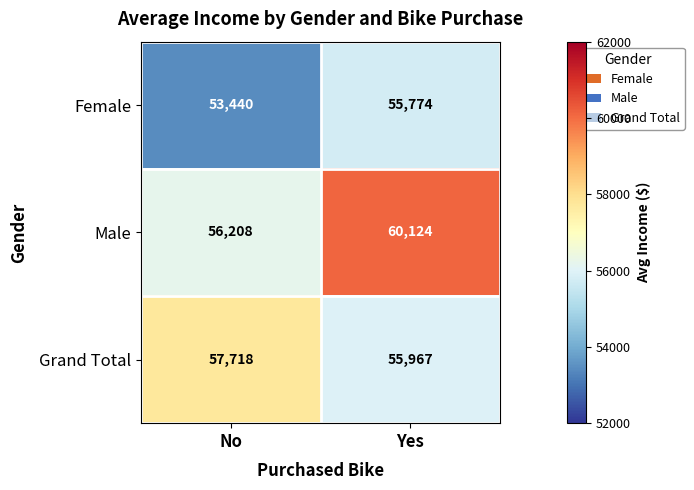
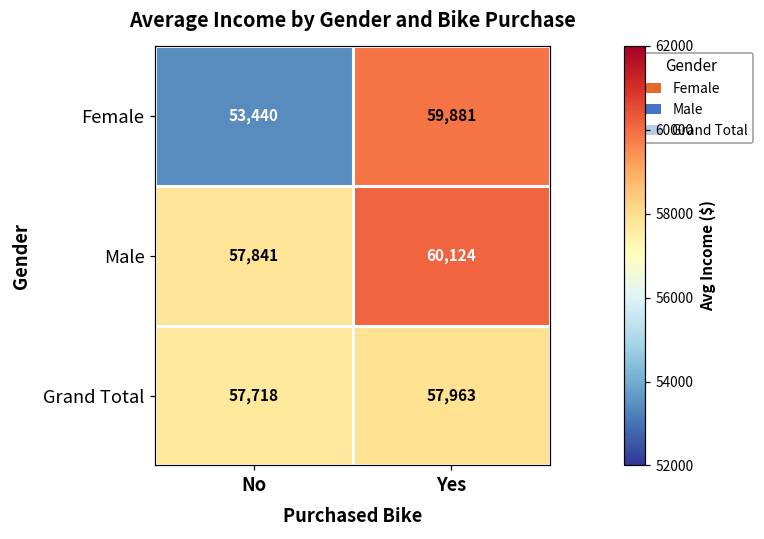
  {
    "Female": {
      "No": "53,440",
-     "Yes": "55,774"
+     "Yes": "59,881"
    },
    "Male": {
-     "No": "56,208",
+     "No": "57,841",
      "Yes": "60,124"
    },
    "Grand Total": {
      "No": "57,718",
-     "Yes": "55,967"
+     "Yes": "57,963"
    }
  }
